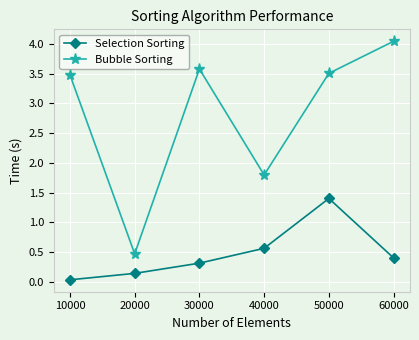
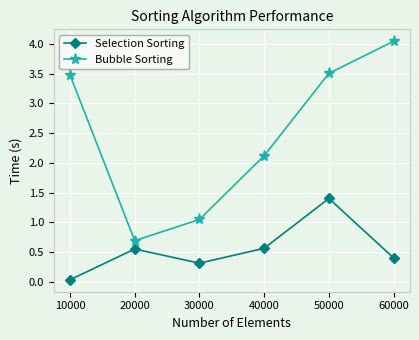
  {
    "Selection Sorting": {
      "10000": 0.0,
-     "20000": 0.1,
+     "20000": 0.6,
      "30000": 0.3,
      "40000": 0.6,
      "50000": 1.4,
      "60000": 0.4
    },
    "Bubble Sorting": {
      "10000": 3.5,
-     "20000": 0.5,
-     "30000": 3.6,
-     "40000": 1.8,
+     "20000": 0.7,
+     "30000": 1.0,
+     "40000": 2.1,
      "50000": 3.5,
      "60000": 4.0
    }
  }
